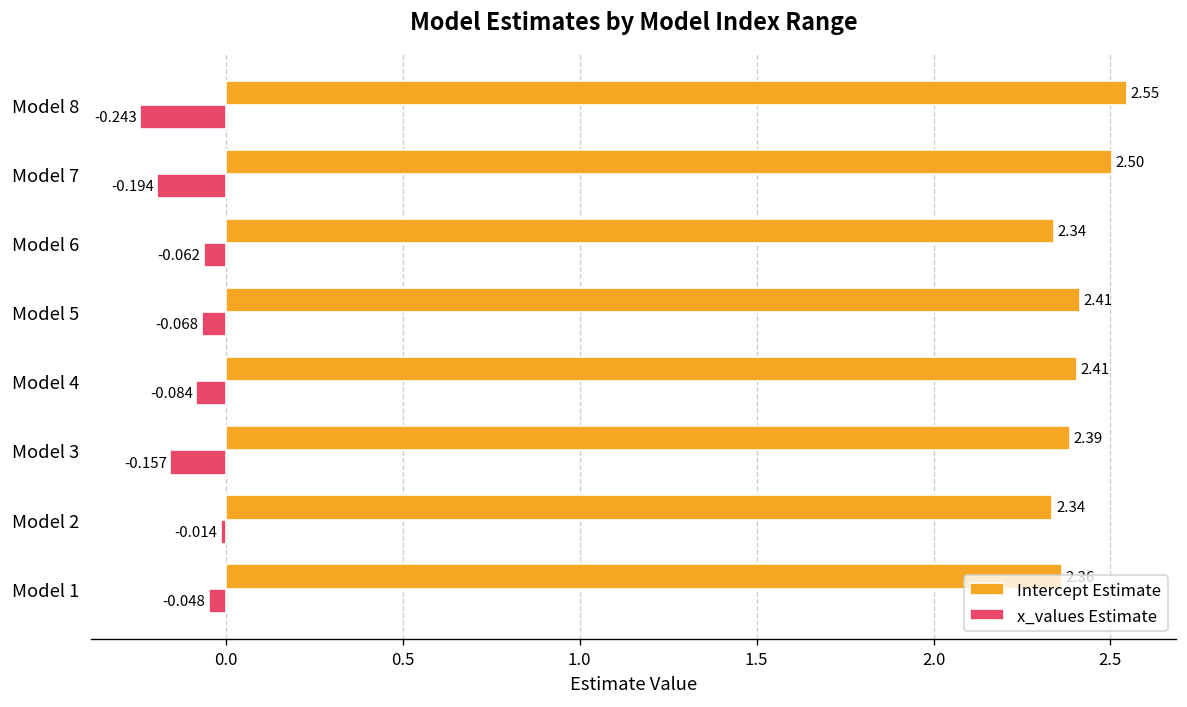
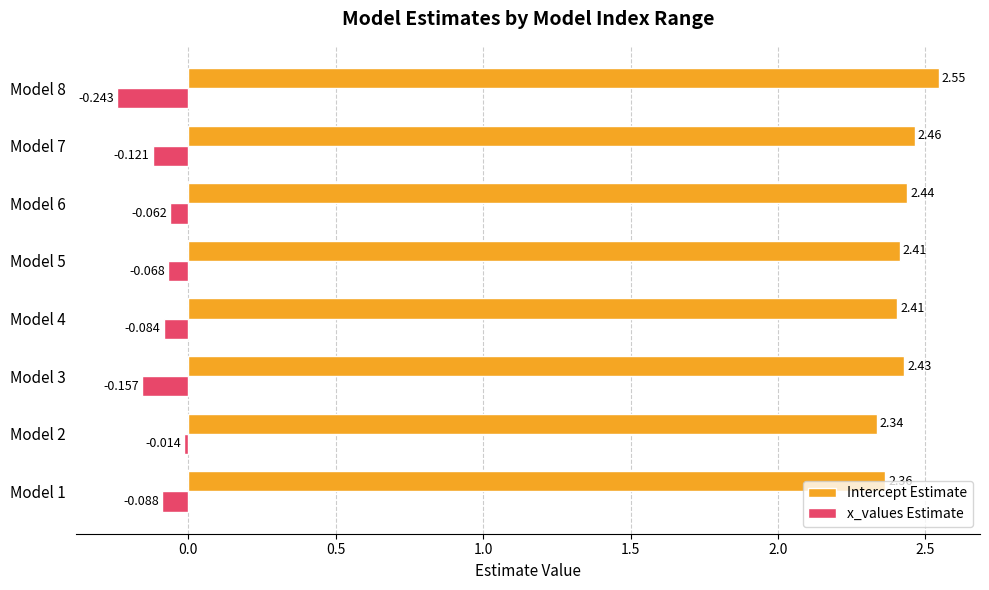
  {
    "Intercept Estimate": {
      "Model 8": 2.55,
-     "Model 7": 2.50,
-     "Model 6": 2.34,
+     "Model 7": 2.46,
+     "Model 6": 2.44,
      "Model 5": 2.41,
      "Model 4": 2.41,
-     "Model 3": 2.39,
+     "Model 3": 2.43,
      "Model 2": 2.34
    },
    "x_values Estimate": {
      "Model 8": -0.243,
-     "Model 7": -0.194,
+     "Model 7": -0.121,
      "Model 6": -0.062,
      "Model 5": -0.068,
      "Model 4": -0.084,
      "Model 3": -0.157,
      "Model 2": -0.014,
-     "Model 1": -0.048
+     "Model 1": -0.088
    }
  }
